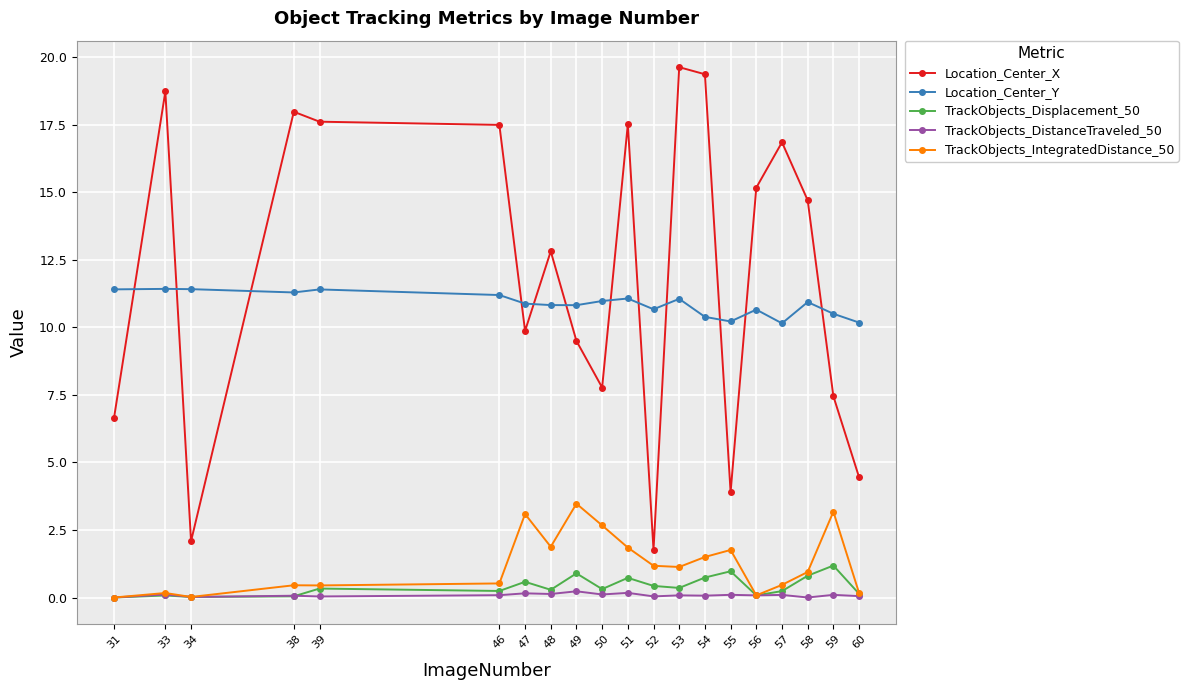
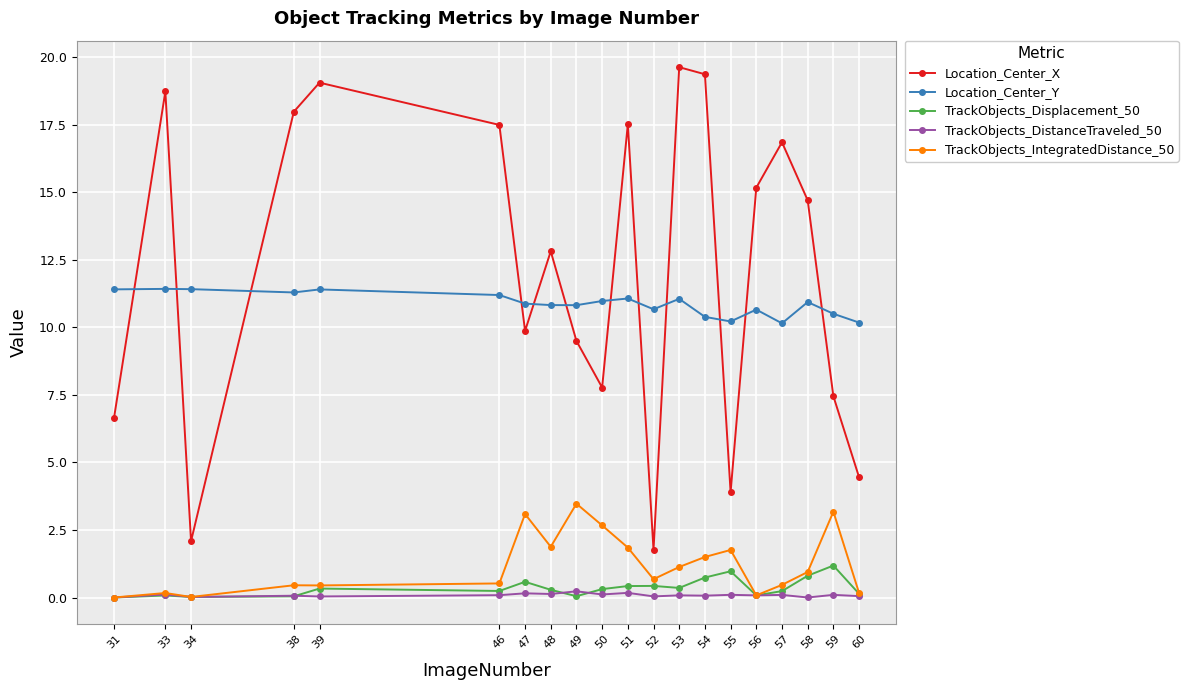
  {
    "Location_Center_X": {
      "31": 6.6,
      "33": 18.7,
      "34": 2.1,
      "38": 18.0,
-     "39": 17.6,
+     "39": 19.1,
      "46": 17.5,
      "47": 9.9,
      "48": 12.8,
      "49": 9.5,
      "50": 7.8,
      "51": 17.5,
      "52": 1.8,
      "53": 19.6,
      "54": 19.4,
      "55": 3.9,
      "56": 15.2,
      "57": 16.9,
      "58": 14.7,
      "59": 7.5,
      "60": 4.5
    },
    "Location_Center_Y": {
      "31": 11.4,
      "33": 11.4,
      "34": 11.4,
      "38": 11.3,
      "39": 11.4,
      "46": 11.2,
      "47": 10.9,
      "48": 10.8,
      "49": 10.8,
      "50": 11.0,
      "51": 11.1,
      "52": 10.7,
      "53": 11.1,
      "54": 10.4,
      "55": 10.2,
      "56": 10.7,
      "57": 10.2,
      "58": 10.9,
      "59": 10.5,
      "60": 10.2
    },
    "TrackObjects_Displacement_50": {
      "39": 0.3,
      "46": 0.2,
      "47": 0.6,
      "48": 0.3,
-     "49": 0.9,
+     "49": 0.0,
      "50": 0.3,
-     "51": 0.7,
+     "51": 0.4,
      "52": 0.4,
      "53": 0.4,
      "54": 0.7,
      "55": 1.0,
      "57": 0.2,
      "58": 0.8,
      "59": 1.2
    },
    "TrackObjects_DistanceTraveled_50": {
      "39": 0.0,
      "46": 0.1,
      "47": 0.2,
      "48": 0.1,
      "49": 0.2,
      "50": 0.1,
      "51": 0.2,
      "52": 0.0,
      "53": 0.1,
      "54": 0.1,
      "55": 0.1,
      "57": 0.1,
      "58": 0.0,
      "59": 0.1
    },
    "TrackObjects_IntegratedDistance_50": {
      "38": 0.5,
      "39": 0.4,
      "46": 0.5,
      "47": 3.1,
      "48": 1.9,
      "49": 3.5,
      "50": 2.7,
      "51": 1.8,
-     "52": 1.2,
+     "52": 0.7,
      "53": 1.1,
      "54": 1.5,
      "55": 1.8,
      "57": 0.5,
      "58": 0.9,
      "59": 3.2
    }
  }
